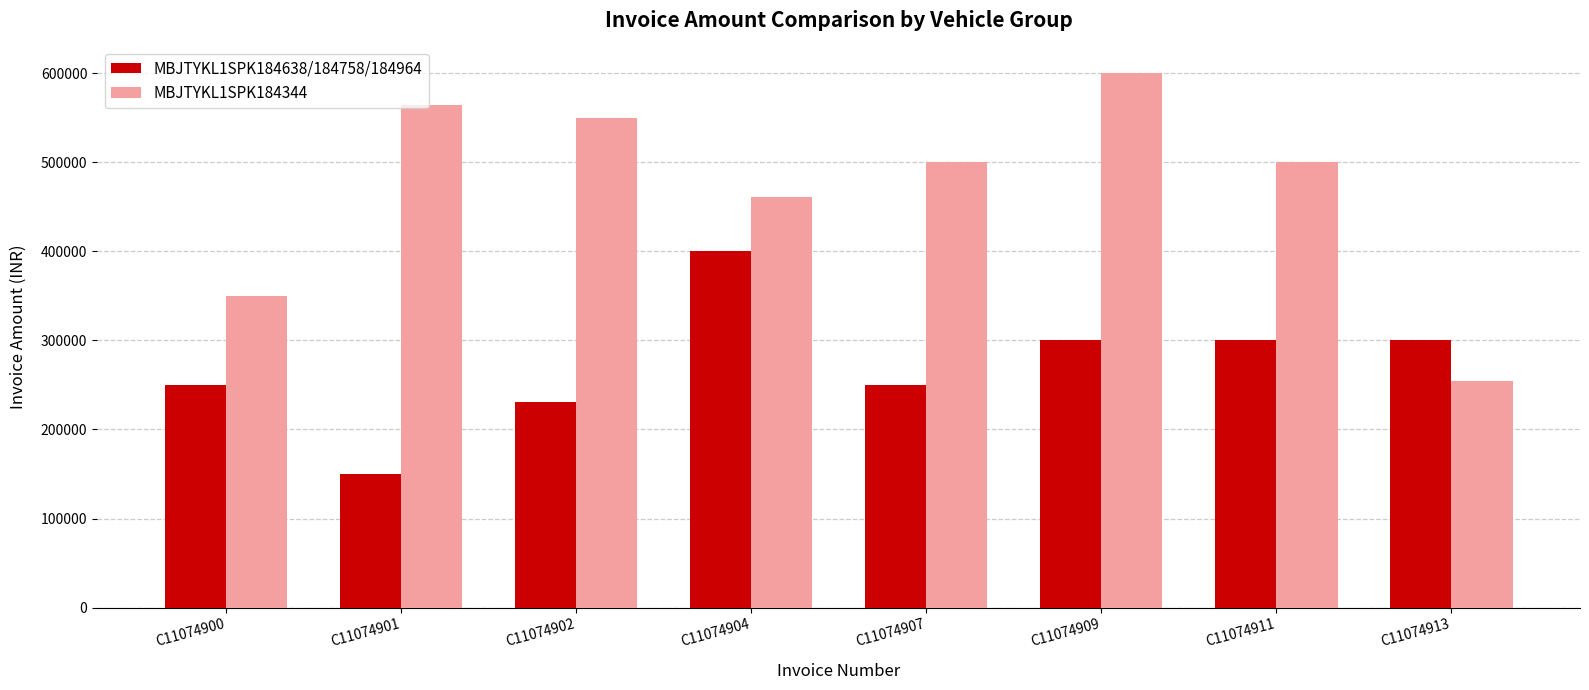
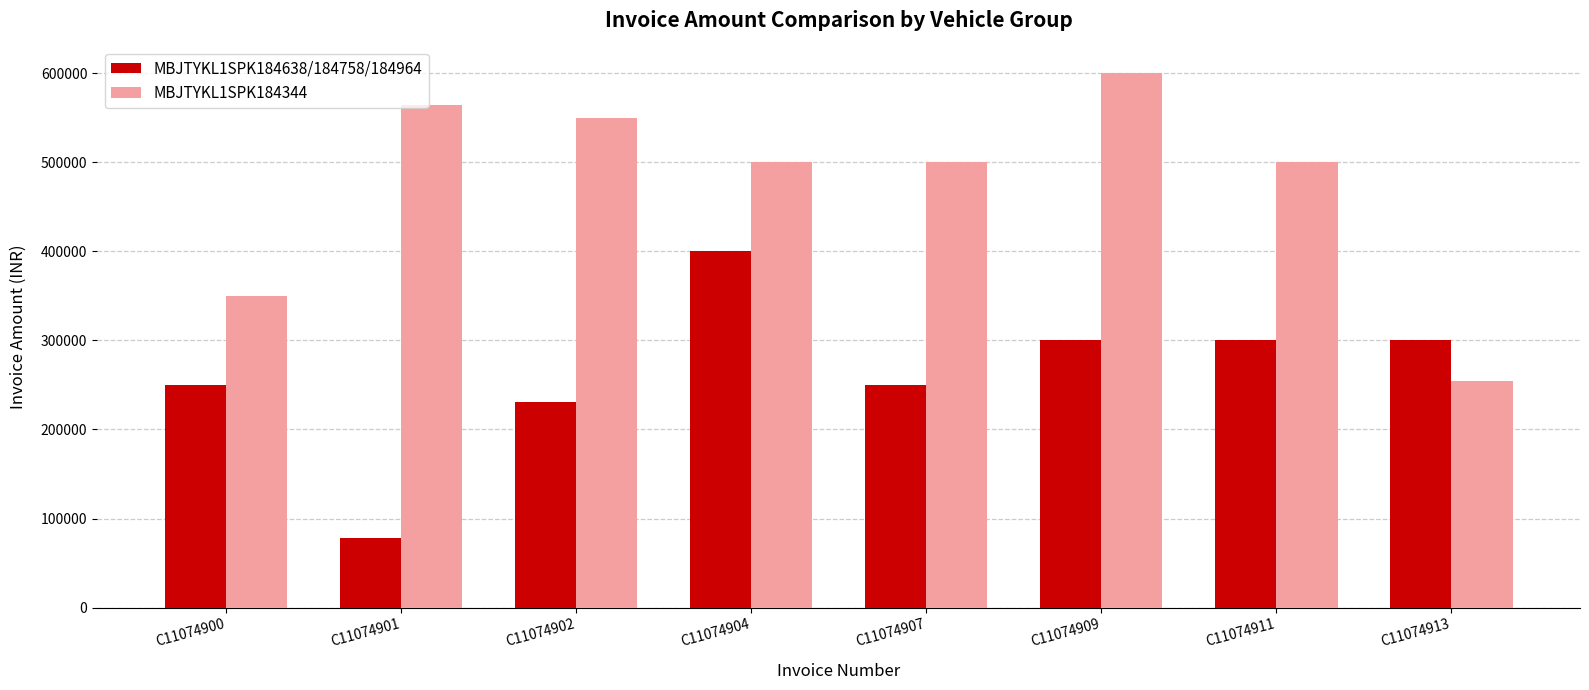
  {
    "MBJTYKL1SPK184638/184758/184964": {
      "C11074900": 250000,
-     "C11074901": 150000,
+     "C11074901": 80000,
      "C11074902": 230000,
      "C11074904": 400000,
      "C11074907": 250000,
      "C11074909": 300000,
      "C11074911": 300000,
      "C11074913": 300000
    },
    "MBJTYKL1SPK184344": {
      "C11074900": 350000,
      "C11074901": 560000,
      "C11074902": 550000,
-     "C11074904": 460000,
+     "C11074904": 500000,
      "C11074907": 500000,
      "C11074909": 600000,
      "C11074911": 500000,
      "C11074913": 250000
    }
  }
